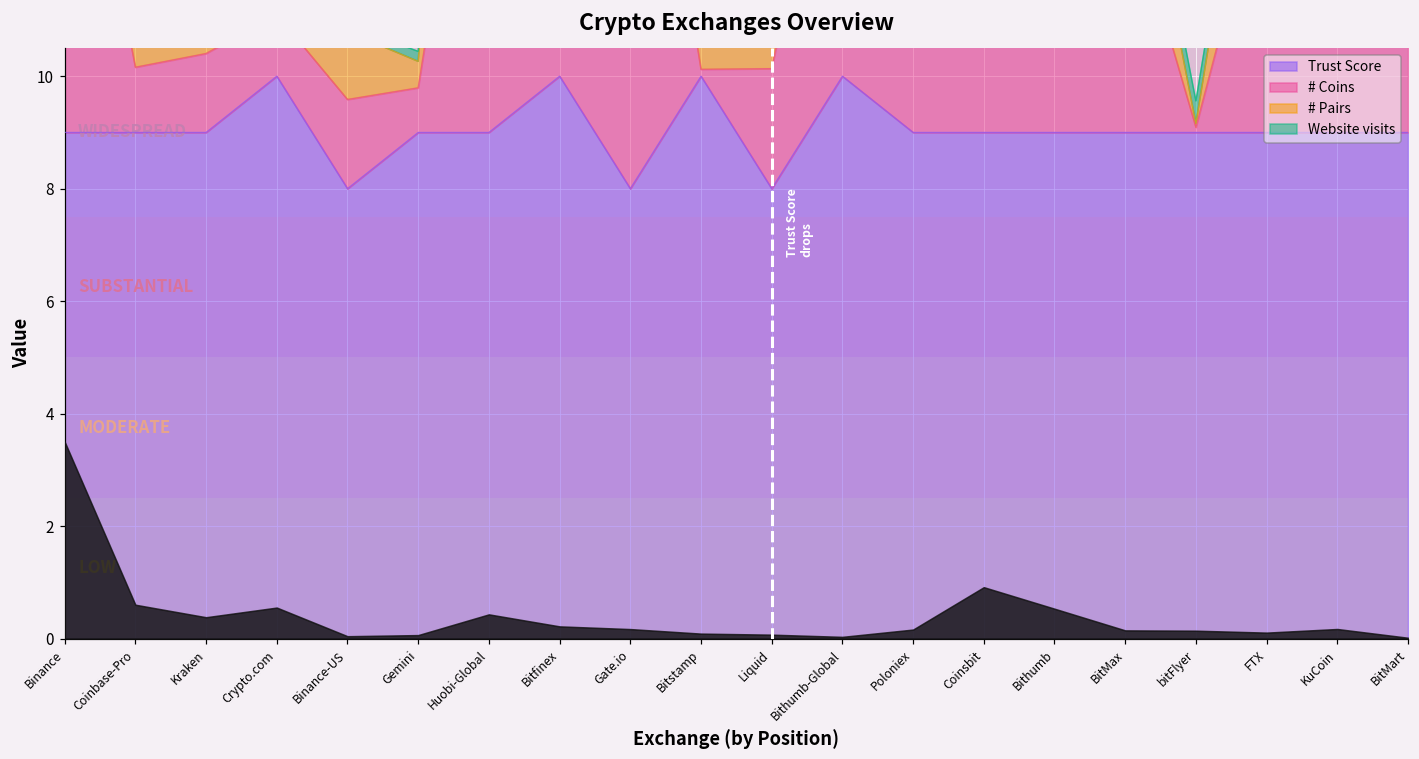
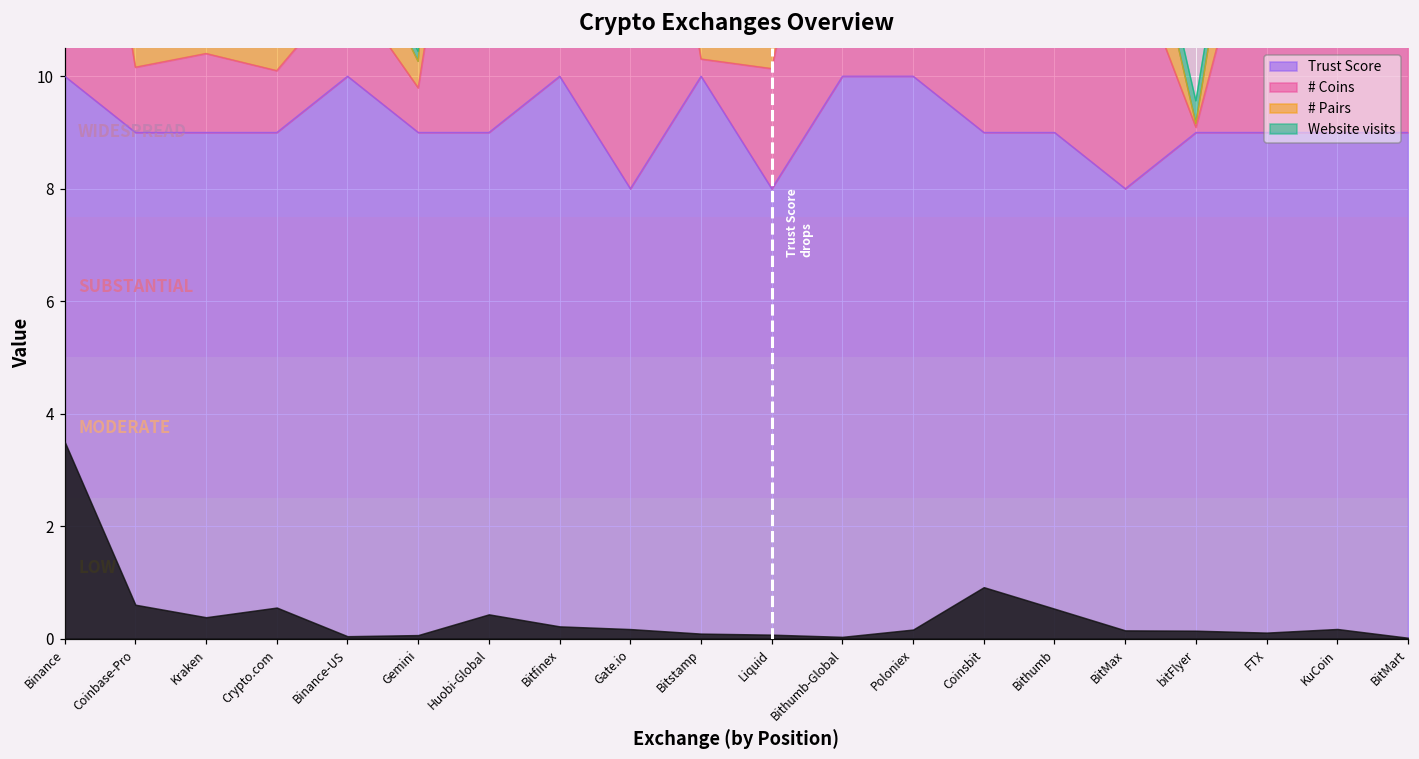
  {
    "Trust Score": {
-     "Binance": 9,
+     "Binance": 10,
      "Coinbase-Pro": 9,
      "Kraken": 9,
-     "Crypto.com": 10,
-     "Binance-US": 8,
+     "Crypto.com": 9,
+     "Binance-US": 10,
      "Gemini": 9,
      "Huobi-Global": 9,
      "Bitfinex": 10,
      "Gate.io": 8,
      "Bitstamp": 10,
      "Liquid": 8,
      "Bithumb-Global": 10,
-     "Poloniex": 9,
+     "Poloniex": 10,
      "Coinsbit": 9,
      "Bithumb": 9,
-     "BitMax": 9,
+     "BitMax": 8,
      "bitFlyer": 9,
      "BitMart": 9
    },
    "# Coins": {
      "Coinbase-Pro": 1.2,
      "Kraken": 1.4,
      "Gemini": 0.8,
-     "Bitstamp": 0.1,
+     "Bitstamp": 0.3,
      "Liquid": 2.1,
      "bitFlyer": 0.1
    },
    "# Pairs": {
      "Gemini": 0.5,
      "bitFlyer": 0.1
    },
    "Website visits": {
      "Gemini": 0.2,
      "bitFlyer": 0.4
    }
  }
